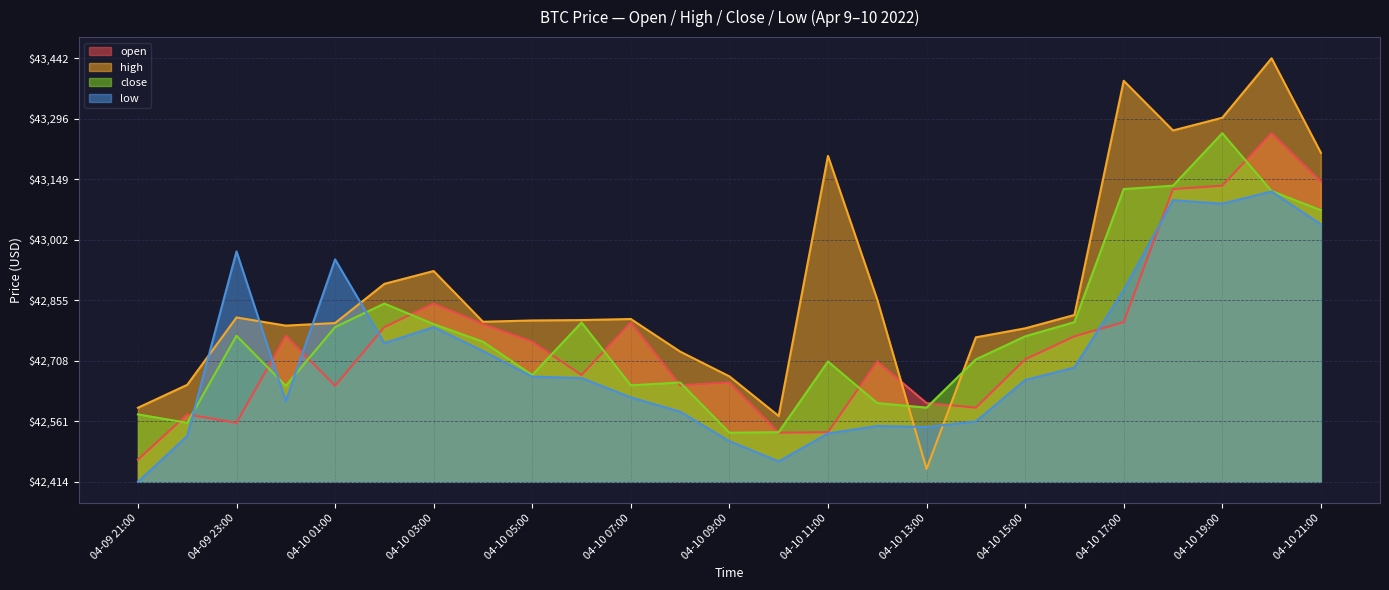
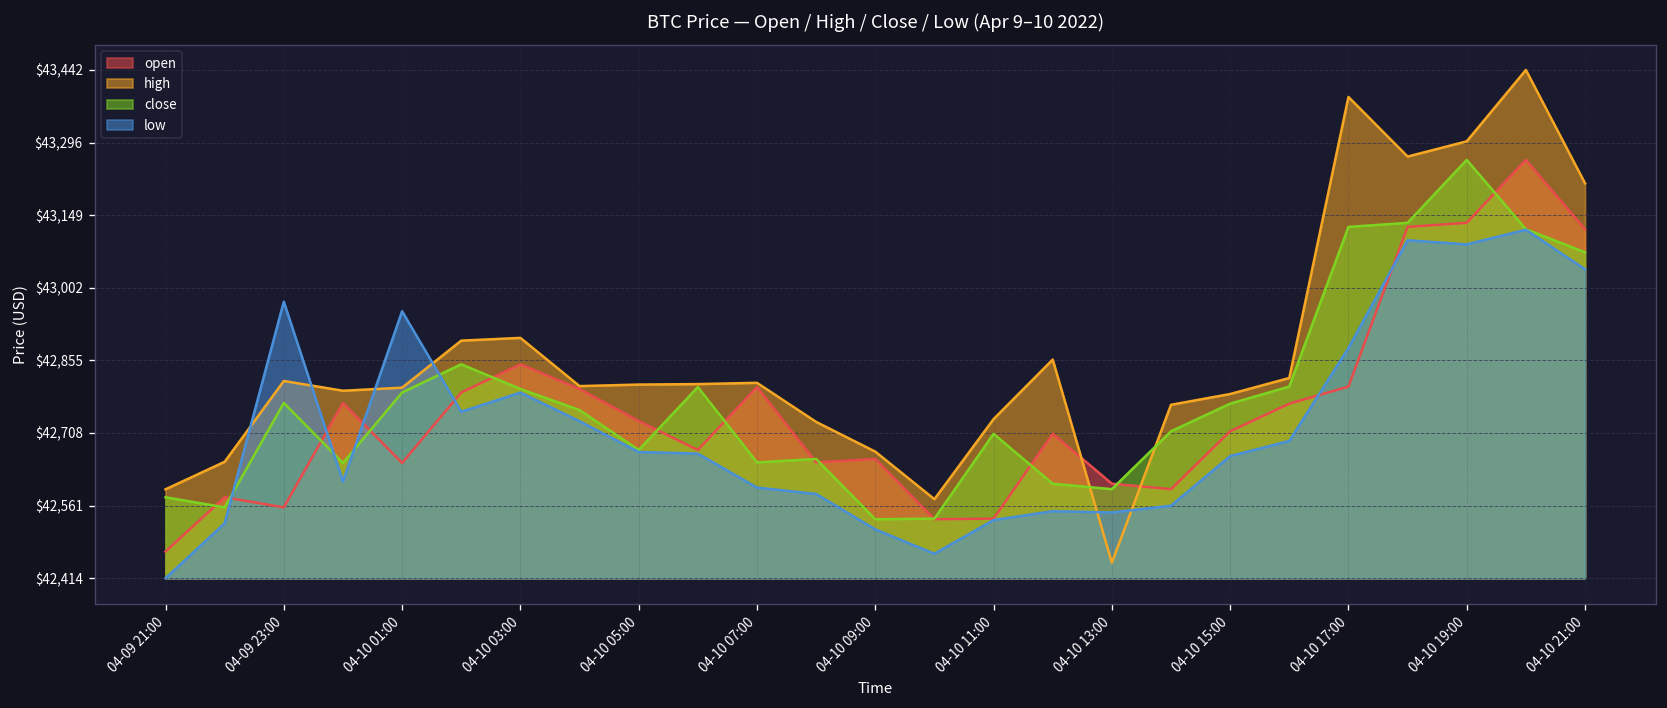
  {
    "open": {
      "04-09 21:00": "$42,470",
      "04-09 23:00": "$42,560",
      "04-10 01:00": "$42,650",
      "04-10 03:00": "$42,850",
-     "04-10 05:00": "$42,750",
+     "04-10 05:00": "$42,730",
      "04-10 07:00": "$42,800",
      "04-10 09:00": "$42,660",
      "04-10 13:00": "$42,610",
      "04-10 15:00": "$42,710",
      "04-10 17:00": "$42,800",
      "04-10 19:00": "$43,130",
-     "04-10 21:00": "$43,140"
+     "04-10 21:00": "$43,120"
    },
    "high": {
      "04-09 21:00": "$42,590",
      "04-09 23:00": "$42,810",
      "04-10 01:00": "$42,800",
-     "04-10 03:00": "$42,930",
+     "04-10 03:00": "$42,900",
      "04-10 05:00": "$42,810",
      "04-10 07:00": "$42,810",
      "04-10 09:00": "$42,670",
-     "04-10 11:00": "$43,210",
+     "04-10 11:00": "$42,740",
      "04-10 13:00": "$42,450",
      "04-10 15:00": "$42,790",
      "04-10 17:00": "$43,390",
      "04-10 19:00": "$43,300",
      "04-10 21:00": "$43,210"
    },
    "close": {
      "04-09 21:00": "$42,580",
      "04-09 23:00": "$42,770",
      "04-10 01:00": "$42,790",
      "04-10 03:00": "$42,800",
      "04-10 07:00": "$42,650",
      "04-10 09:00": "$42,530",
      "04-10 11:00": "$42,710",
      "04-10 13:00": "$42,590",
      "04-10 15:00": "$42,770",
      "04-10 17:00": "$43,120",
      "04-10 19:00": "$43,260",
      "04-10 21:00": "$43,070"
    },
    "low": {
      "04-09 21:00": "$42,410",
      "04-09 23:00": "$42,970",
      "04-10 01:00": "$42,950",
      "04-10 03:00": "$42,790",
-     "04-10 07:00": "$42,620",
+     "04-10 07:00": "$42,600",
      "04-10 09:00": "$42,510",
      "04-10 13:00": "$42,550",
      "04-10 15:00": "$42,660",
      "04-10 17:00": "$42,880",
      "04-10 19:00": "$43,090",
      "04-10 21:00": "$43,040"
    }
  }
